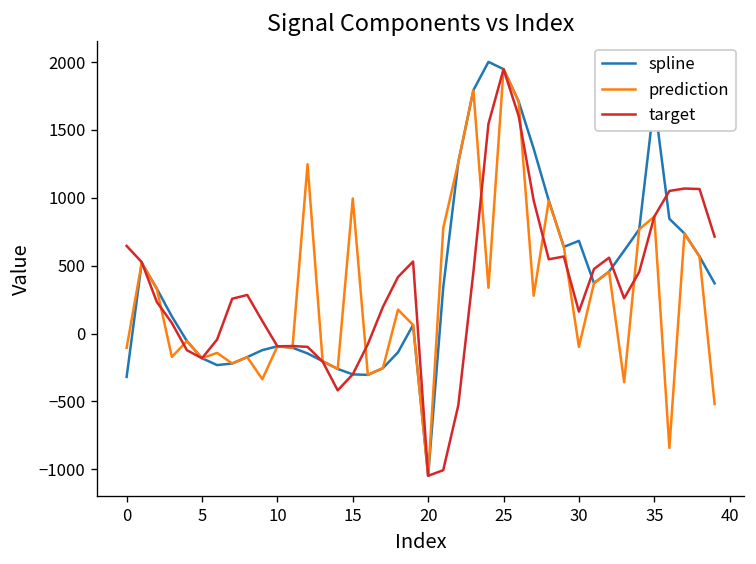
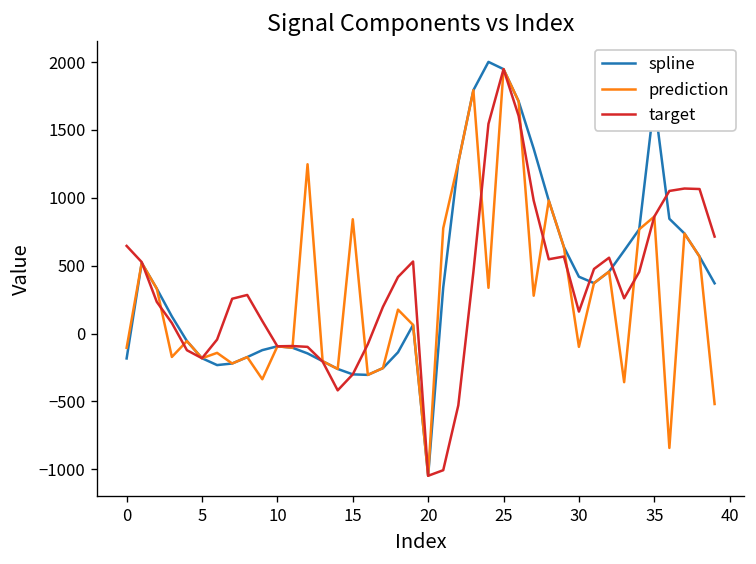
  {
    "spline": {
-     "0": -320,
-     "30": 680
+     "0": -180,
+     "30": 420
    },
    "prediction": {
      "0": -100,
-     "15": 990,
+     "15": 840,
      "30": -100
    },
    "target": {
      "0": 650,
      "30": 160
    }
  }
